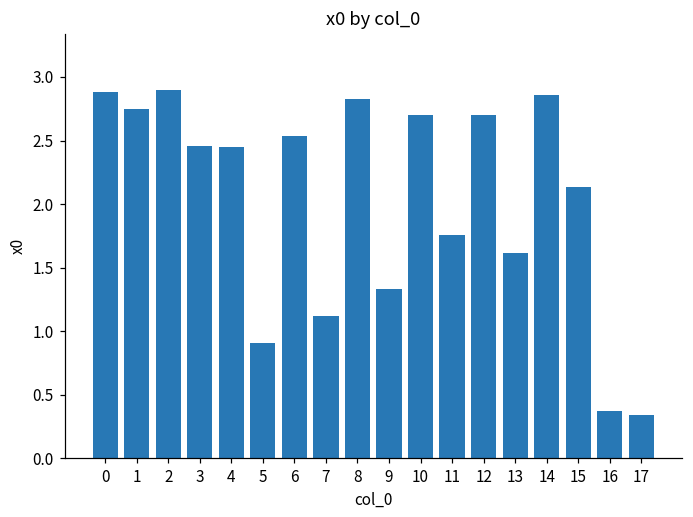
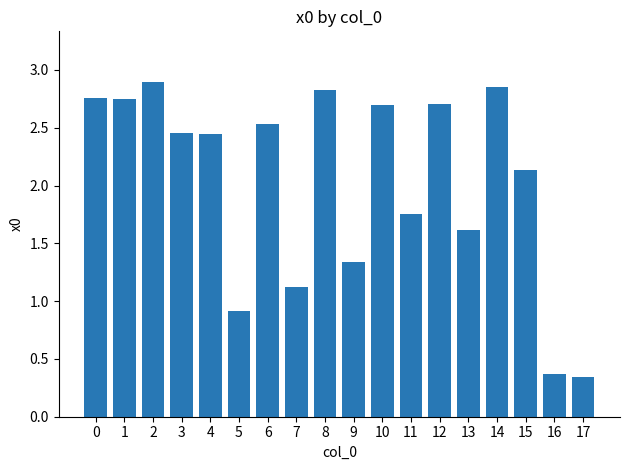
  {
-   "0": 2.89,
+   "0": 2.76,
    "1": 2.75,
    "2": 2.90,
    "3": 2.46,
    "4": 2.45,
    "5": 0.91,
    "6": 2.53,
    "7": 1.12,
    "8": 2.83,
    "9": 1.33,
    "10": 2.70,
    "11": 1.75,
    "12": 2.70,
    "13": 1.62,
    "14": 2.85,
    "15": 2.13,
    "16": 0.37,
    "17": 0.34
  }
